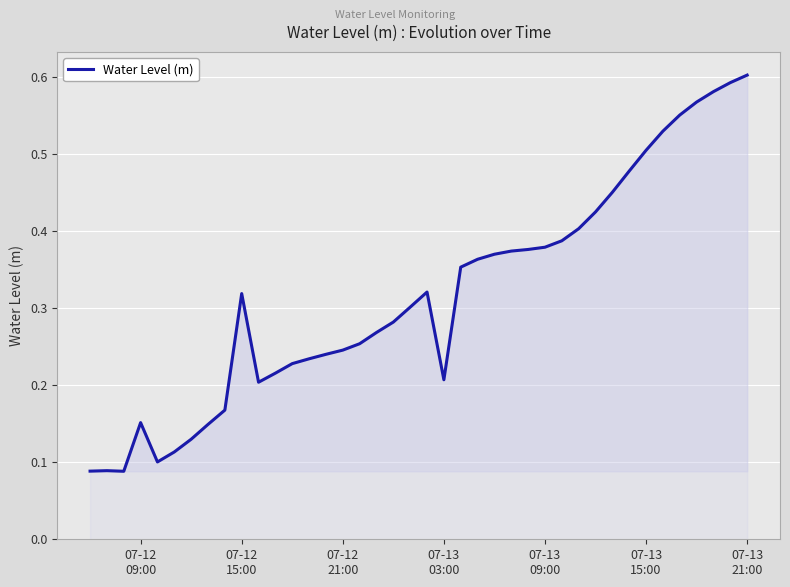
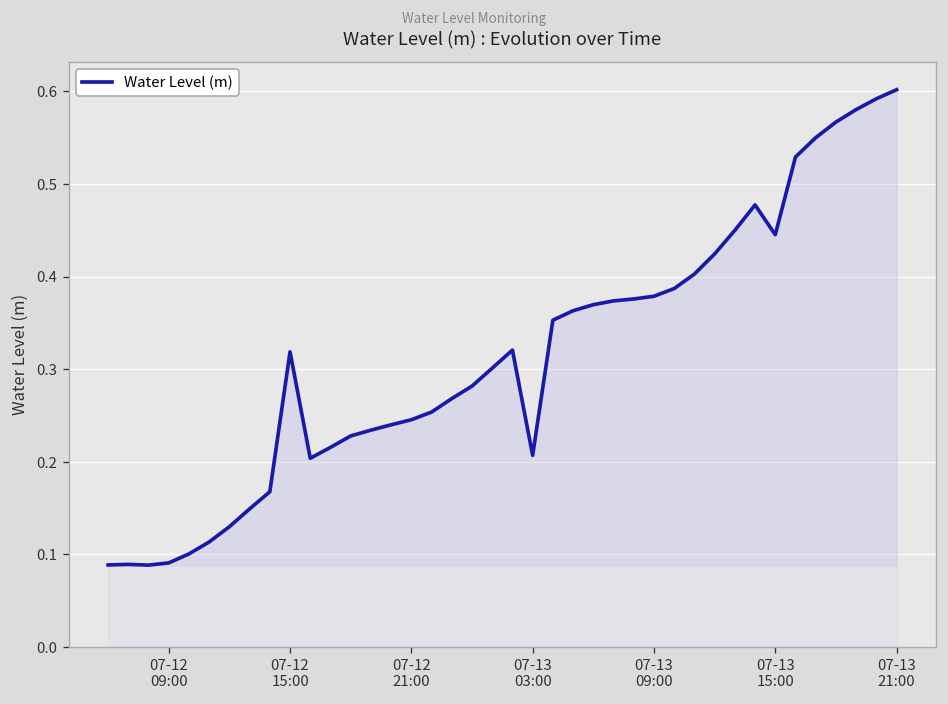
  {
-   "07-12 09:00": 0.15,
+   "07-12 09:00": 0.09,
    "07-12 15:00": 0.32,
    "07-12 21:00": 0.25,
    "07-13 03:00": 0.21,
    "07-13 09:00": 0.38,
-   "07-13 15:00": 0.50,
+   "07-13 15:00": 0.45,
    "07-13 21:00": 0.60
  }
